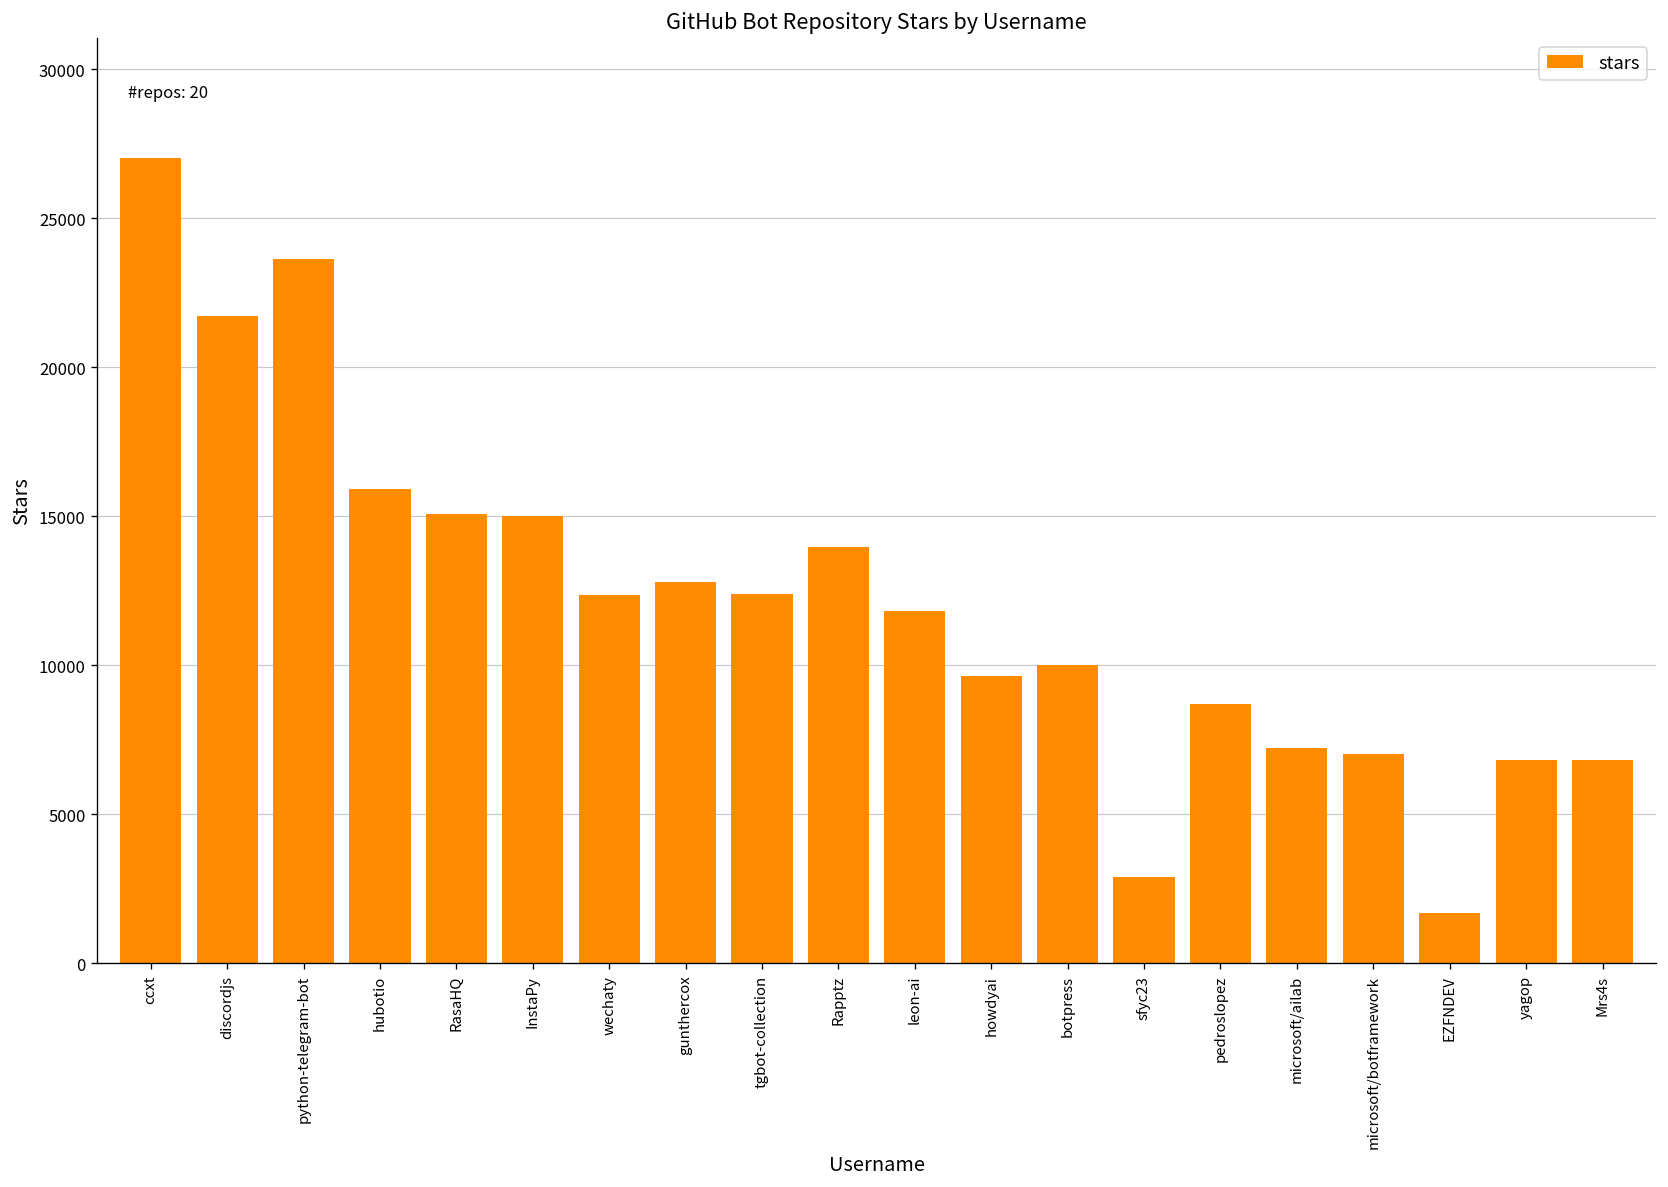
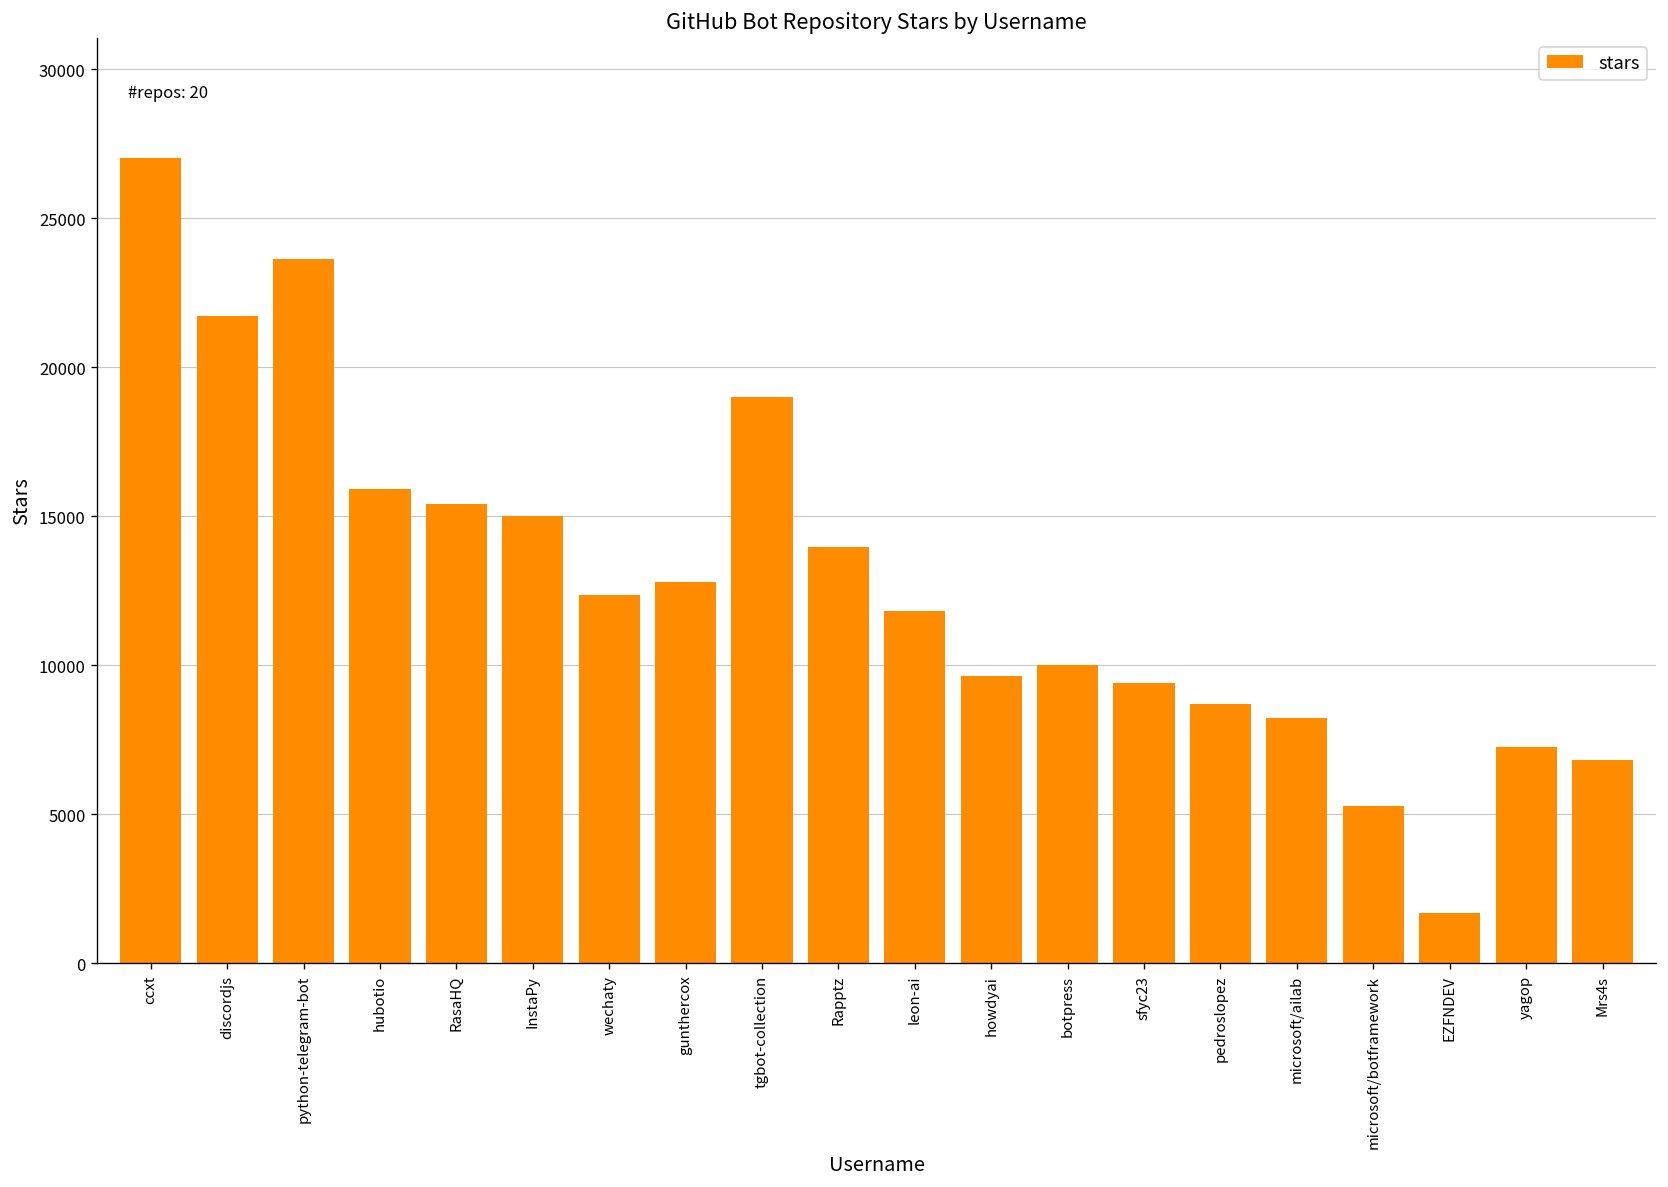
  {
    "ccxt": 27000,
    "discordjs": 21700,
    "python-telegram-bot": 23600,
    "hubotio": 15900,
-   "RasaHQ": 15100,
+   "RasaHQ": 15400,
    "InstaPy": 15000,
    "wechaty": 12300,
    "gunthercox": 12800,
-   "tgbot-collection": 12400,
+   "tgbot-collection": 19000,
    "Rapptz": 14000,
    "leon-ai": 11800,
    "howdyai": 9600,
    "botpress": 10000,
-   "sfyc23": 2900,
+   "sfyc23": 9400,
    "pedroslopez": 8700,
-   "microsoft/ailab": 7200,
-   "microsoft/botframework": 7000,
+   "microsoft/ailab": 8200,
+   "microsoft/botframework": 5300,
    "EZFNDEV": 1700,
-   "yagop": 6800,
+   "yagop": 7300,
    "Mrs4s": 6800
  }
